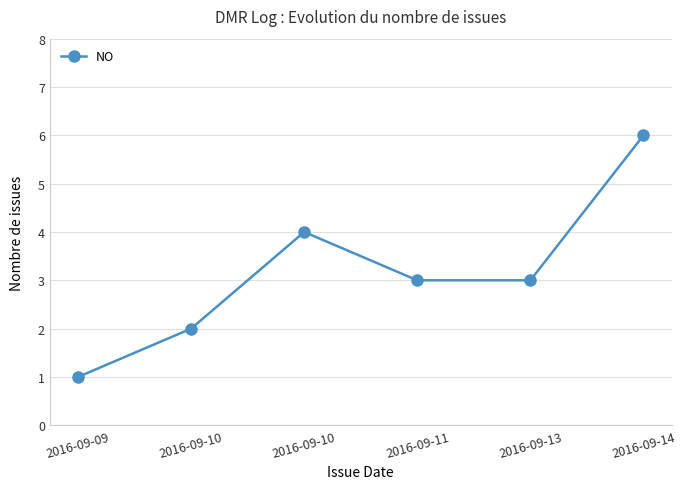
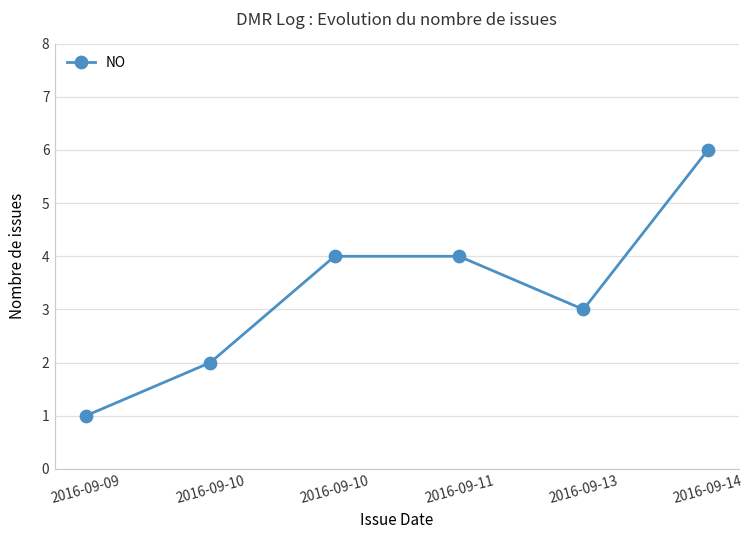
  {
    "2016-09-09": 1,
-   "2016-09-11": 3,
+   "2016-09-11": 4,
    "2016-09-13": 3,
    "2016-09-14": 6
  }
